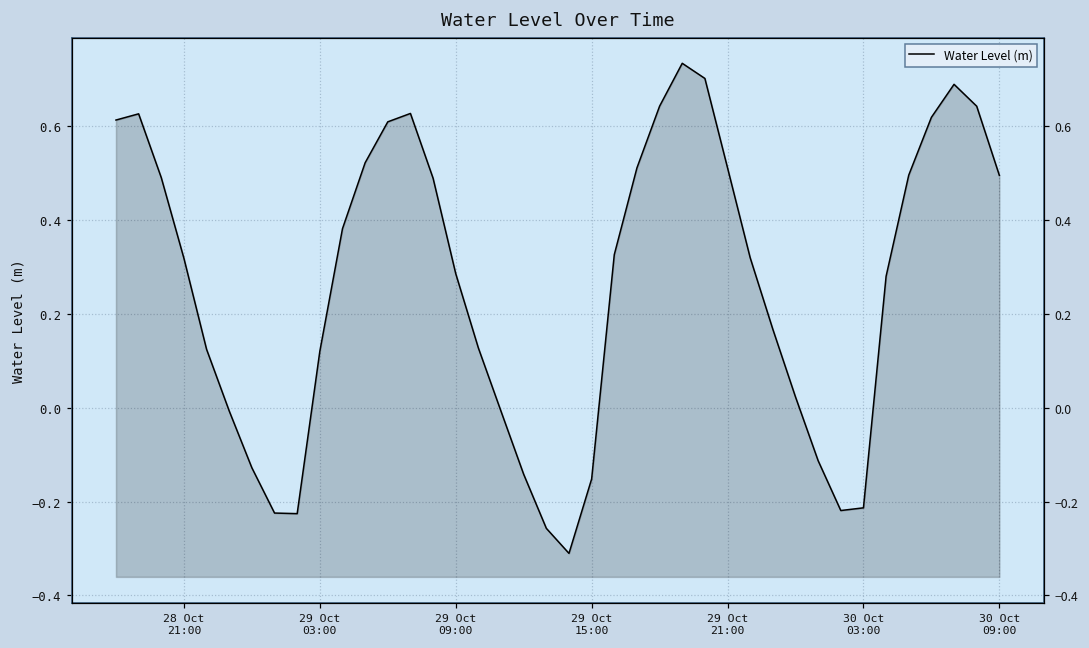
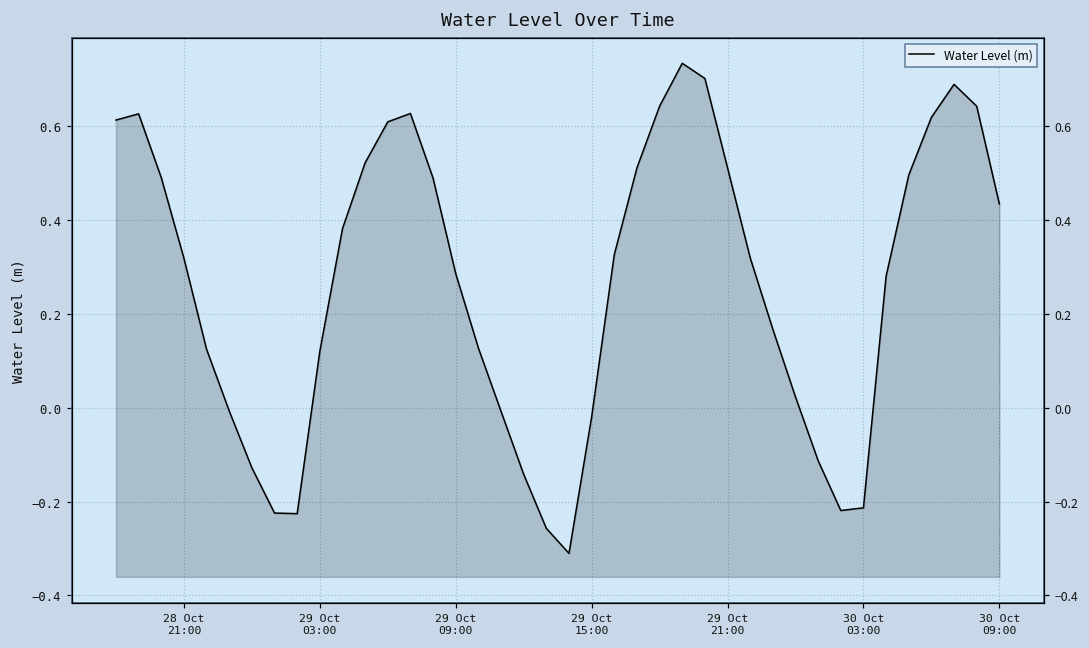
  {
    "28 Oct 21:00": 0.32,
    "29 Oct 03:00": 0.12,
    "29 Oct 09:00": 0.29,
-   "29 Oct 15:00": -0.15,
+   "29 Oct 15:00": -0.02,
    "29 Oct 21:00": 0.51,
    "30 Oct 03:00": -0.21,
-   "30 Oct 09:00": 0.49
+   "30 Oct 09:00": 0.43
  }
